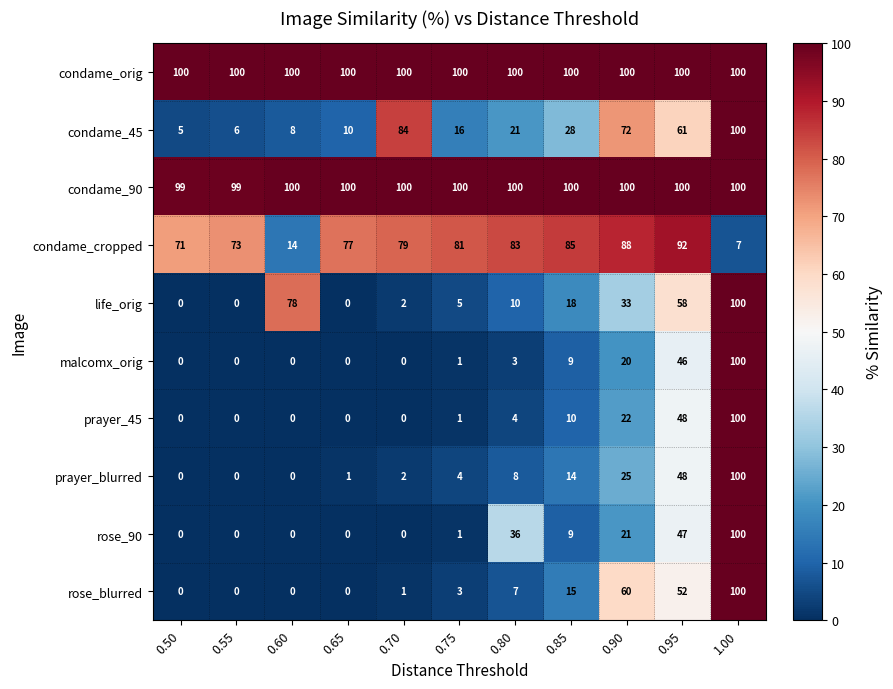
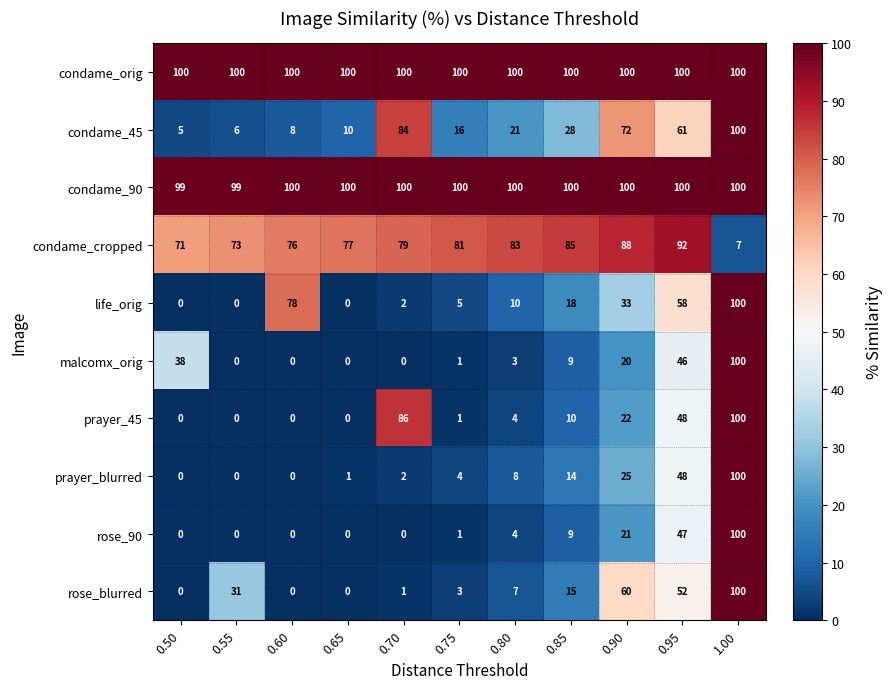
  {
    "condame_orig": {
      "0.50": 100,
      "0.55": 100,
      "0.60": 100,
      "0.65": 100,
      "0.70": 100,
      "0.75": 100,
      "0.80": 100,
      "0.85": 100,
      "0.90": 100,
      "0.95": 100,
      "1.00": 100
    },
    "condame_45": {
      "0.50": 5,
      "0.55": 6,
      "0.60": 8,
      "0.65": 10,
      "0.70": 84,
      "0.75": 16,
      "0.80": 21,
      "0.85": 28,
      "0.90": 72,
      "0.95": 61,
      "1.00": 100
    },
    "condame_90": {
      "0.50": 99,
      "0.55": 99,
      "0.60": 100,
      "0.65": 100,
      "0.70": 100,
      "0.75": 100,
      "0.80": 100,
      "0.85": 100,
      "0.90": 100,
      "0.95": 100,
      "1.00": 100
    },
    "condame_cropped": {
      "0.50": 71,
      "0.55": 73,
-     "0.60": 14,
+     "0.60": 76,
      "0.65": 77,
      "0.70": 79,
      "0.75": 81,
      "0.80": 83,
      "0.85": 85,
      "0.90": 88,
      "0.95": 92,
      "1.00": 7
    },
    "life_orig": {
      "0.50": 0,
      "0.55": 0,
      "0.60": 78,
      "0.65": 0,
      "0.70": 2,
      "0.75": 5,
      "0.80": 10,
      "0.85": 18,
      "0.90": 33,
      "0.95": 58,
      "1.00": 100
    },
    "malcomx_orig": {
-     "0.50": 0,
+     "0.50": 38,
      "0.55": 0,
      "0.60": 0,
      "0.65": 0,
      "0.70": 0,
      "0.75": 1,
      "0.80": 3,
      "0.85": 9,
      "0.90": 20,
      "0.95": 46,
      "1.00": 100
    },
    "prayer_45": {
      "0.50": 0,
      "0.55": 0,
      "0.60": 0,
      "0.65": 0,
-     "0.70": 0,
+     "0.70": 86,
      "0.75": 1,
      "0.80": 4,
      "0.85": 10,
      "0.90": 22,
      "0.95": 48,
      "1.00": 100
    },
    "prayer_blurred": {
      "0.50": 0,
      "0.55": 0,
      "0.60": 0,
      "0.65": 1,
      "0.70": 2,
      "0.75": 4,
      "0.80": 8,
      "0.85": 14,
      "0.90": 25,
      "0.95": 48,
      "1.00": 100
    },
    "rose_90": {
      "0.50": 0,
      "0.55": 0,
      "0.60": 0,
      "0.65": 0,
      "0.70": 0,
      "0.75": 1,
-     "0.80": 36,
+     "0.80": 4,
      "0.85": 9,
      "0.90": 21,
      "0.95": 47,
      "1.00": 100
    },
    "rose_blurred": {
      "0.50": 0,
-     "0.55": 0,
+     "0.55": 31,
      "0.60": 0,
      "0.65": 0,
      "0.70": 1,
      "0.75": 3,
      "0.80": 7,
      "0.85": 15,
      "0.90": 60,
      "0.95": 52,
      "1.00": 100
    }
  }
